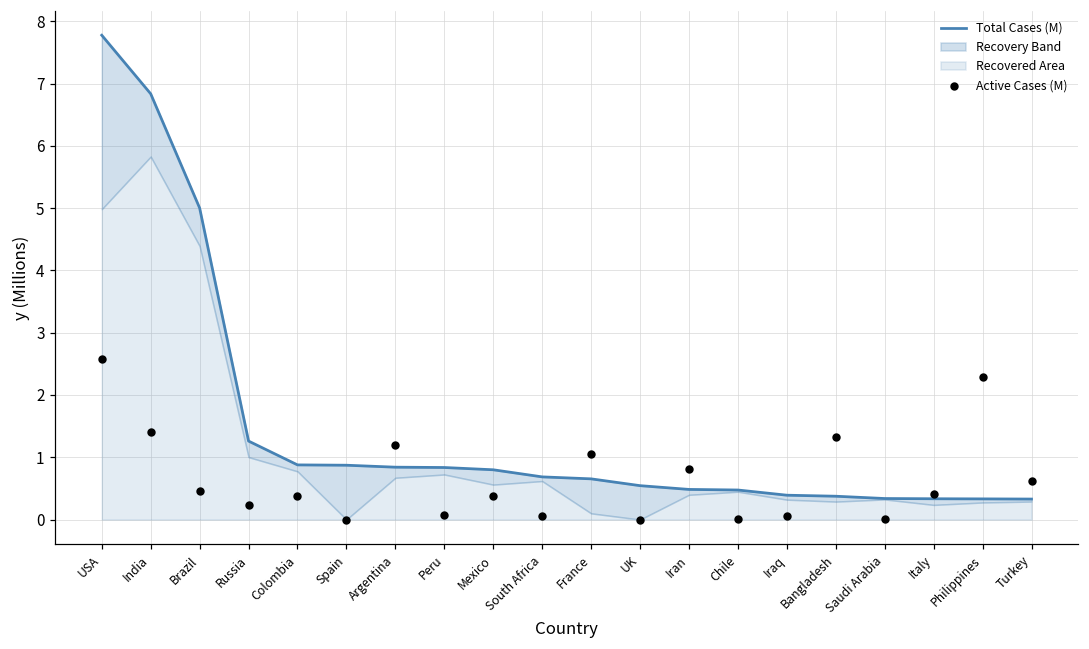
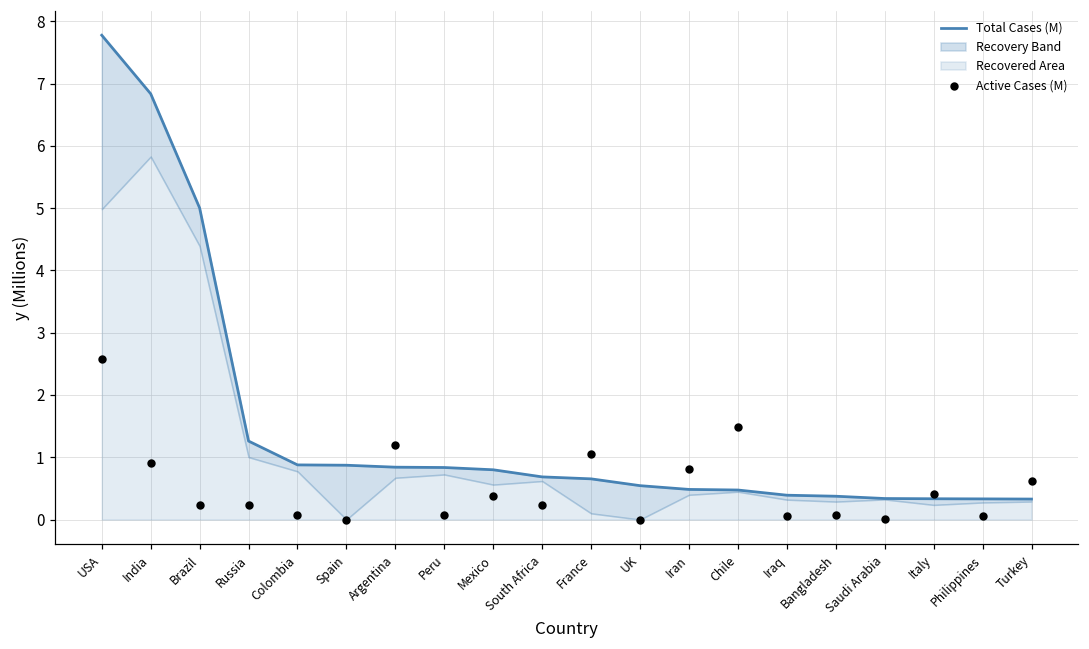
  {
    "Active Cases (M)": {
-     "India": 1.4,
-     "Brazil": 0.5,
-     "Colombia": 0.4,
-     "South Africa": 0.0,
-     "Chile": 0.0,
-     "Bangladesh": 1.3,
-     "Philippines": 2.3
+     "India": 0.9,
+     "Brazil": 0.2,
+     "Colombia": 0.1,
+     "South Africa": 0.2,
+     "Chile": 1.5,
+     "Bangladesh": 0.1,
+     "Philippines": 0.1
    }
  }
